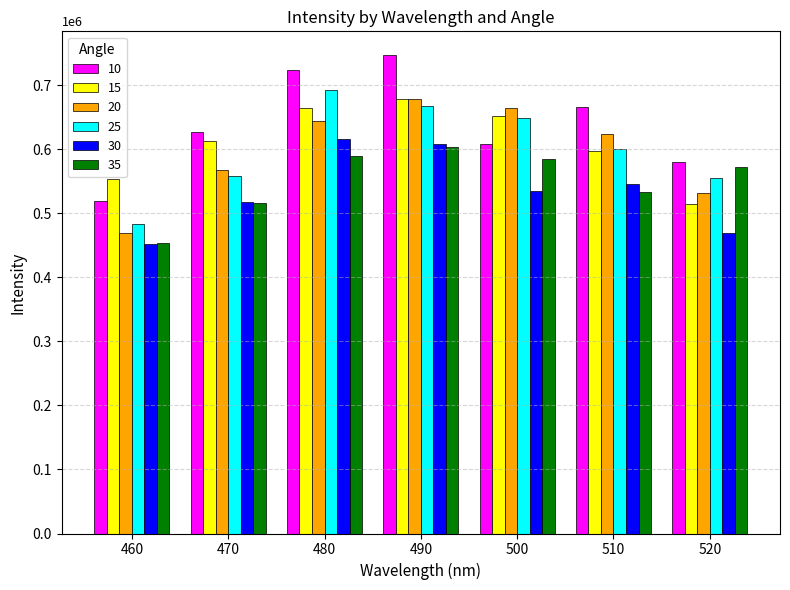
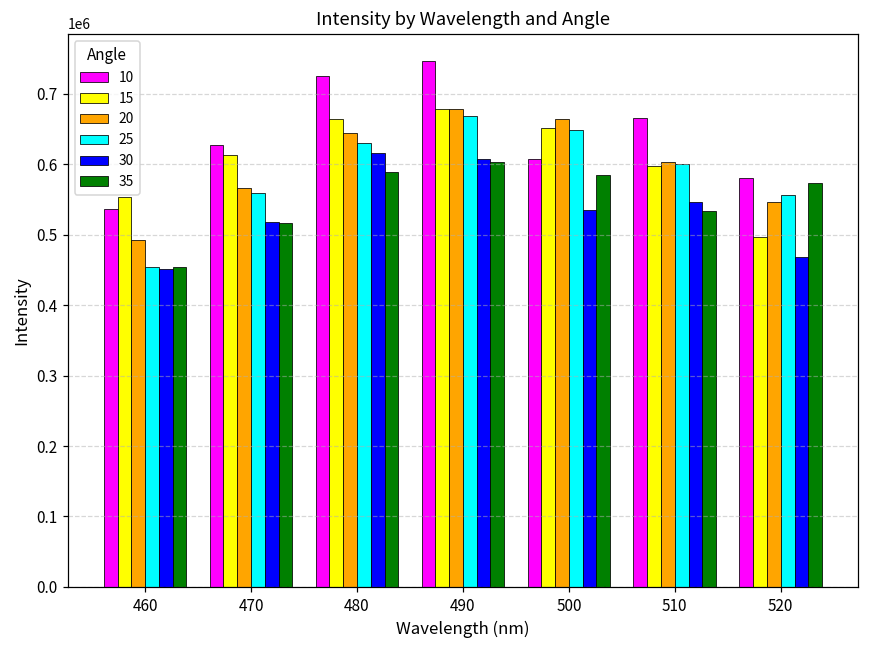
  {
    "10": {
-     "460": 0.52,
+     "460": 0.54,
      "470": 0.63,
      "480": 0.72,
      "490": 0.75,
      "500": 0.61,
      "510": 0.67,
      "520": 0.58
    },
    "15": {
      "460": 0.55,
      "470": 0.61,
      "480": 0.66,
      "490": 0.68,
      "500": 0.65,
      "510": 0.60,
-     "520": 0.51
+     "520": 0.50
    },
    "20": {
-     "460": 0.47,
+     "460": 0.49,
      "470": 0.57,
      "480": 0.64,
      "490": 0.68,
      "500": 0.66,
-     "510": 0.62,
-     "520": 0.53
+     "510": 0.60,
+     "520": 0.55
    },
    "25": {
-     "460": 0.48,
+     "460": 0.45,
      "470": 0.56,
-     "480": 0.69,
+     "480": 0.63,
      "490": 0.67,
      "500": 0.65,
      "510": 0.60,
      "520": 0.56
    },
    "30": {
      "460": 0.45,
      "470": 0.52,
      "480": 0.62,
      "490": 0.61,
      "500": 0.53,
      "510": 0.55,
      "520": 0.47
    },
    "35": {
      "460": 0.45,
      "470": 0.52,
      "480": 0.59,
      "490": 0.60,
      "500": 0.59,
      "510": 0.53,
      "520": 0.57
    }
  }
